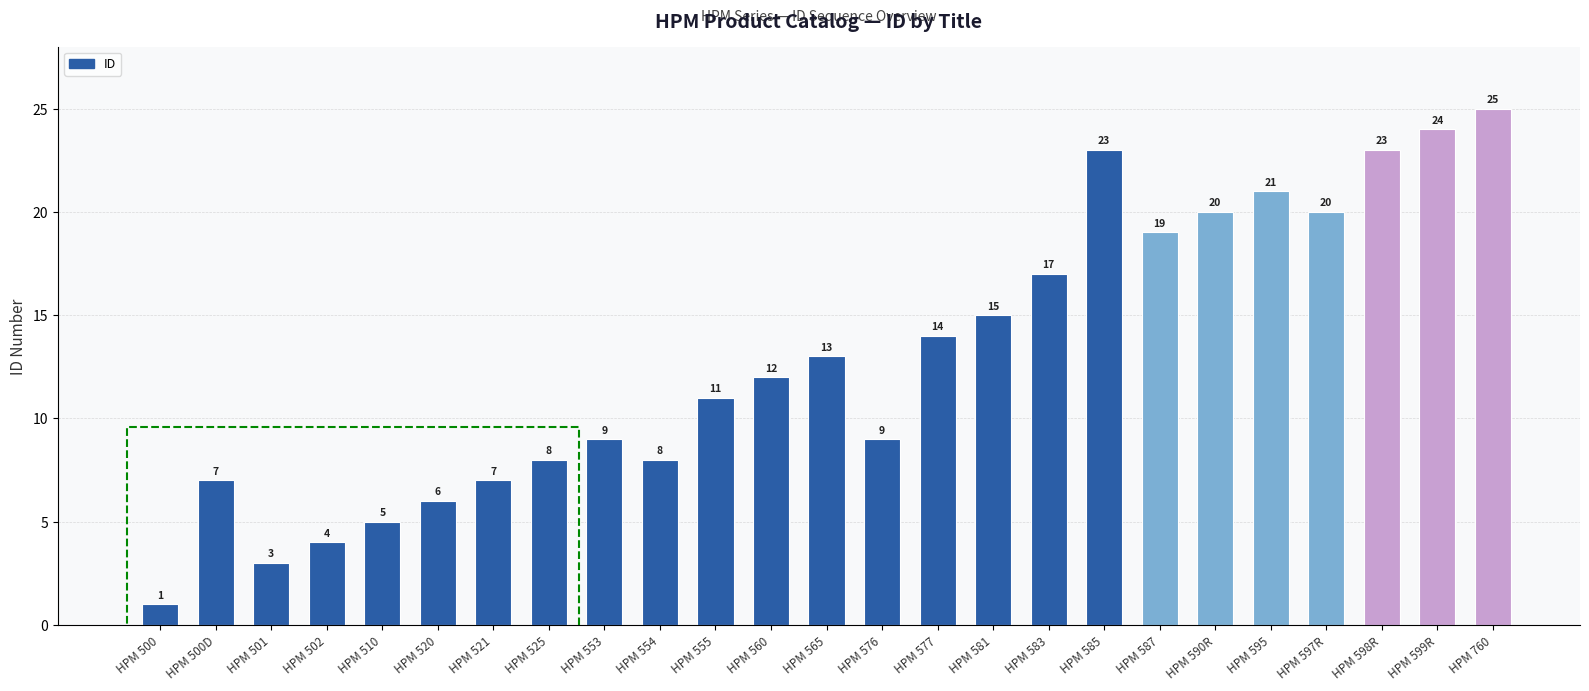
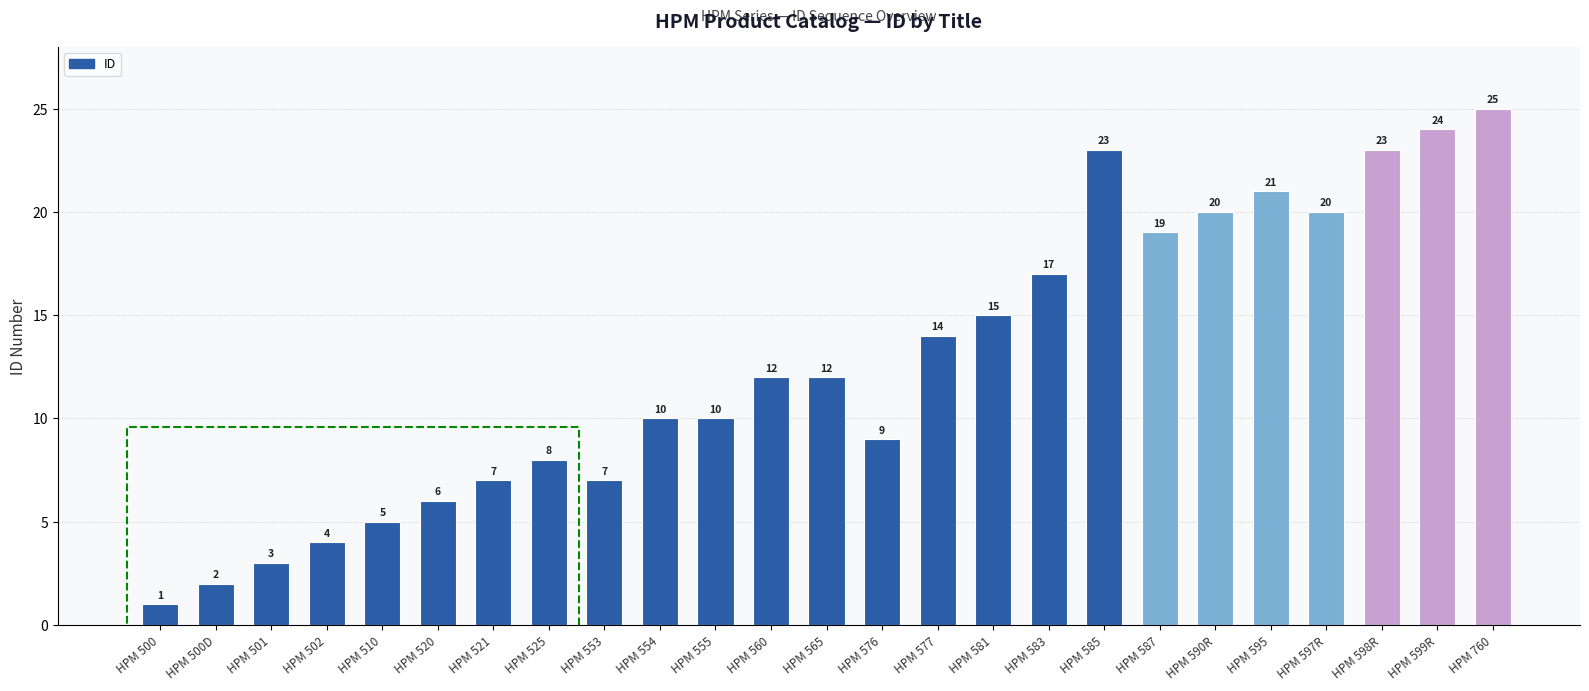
  {
    "HPM 500": 1,
-   "HPM 500D": 7,
+   "HPM 500D": 2,
    "HPM 501": 3,
    "HPM 502": 4,
    "HPM 510": 5,
    "HPM 520": 6,
    "HPM 521": 7,
    "HPM 525": 8,
-   "HPM 553": 9,
-   "HPM 554": 8,
-   "HPM 555": 11,
+   "HPM 553": 7,
+   "HPM 554": 10,
+   "HPM 555": 10,
    "HPM 560": 12,
-   "HPM 565": 13,
+   "HPM 565": 12,
    "HPM 576": 9,
    "HPM 577": 14,
    "HPM 581": 15,
    "HPM 583": 17,
    "HPM 585": 23,
    "HPM 587": 19,
    "HPM 590R": 20,
    "HPM 595": 21,
    "HPM 597R": 20,
    "HPM 598R": 23,
    "HPM 599R": 24,
    "HPM 760": 25
  }
